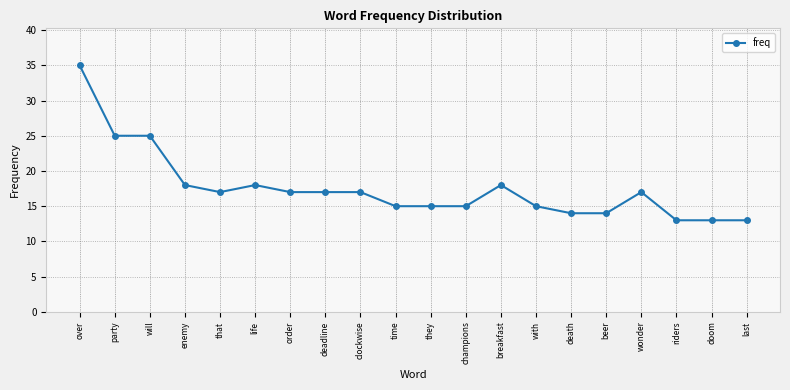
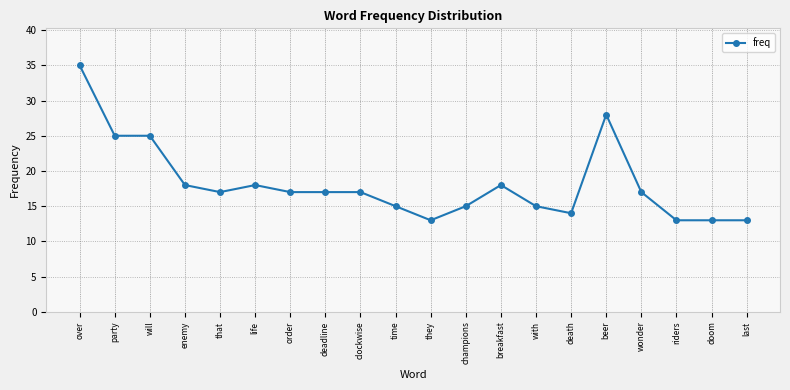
  {
    "over": 35,
    "party": 25,
    "will": 25,
    "enemy": 18,
    "that": 17,
    "life": 18,
    "order": 17,
    "deadline": 17,
    "clockwise": 17,
    "time": 15,
-   "they": 15,
+   "they": 13,
    "champions": 15,
    "breakfast": 18,
    "with": 15,
    "death": 14,
-   "beer": 14,
+   "beer": 28,
    "wonder": 17,
    "riders": 13,
    "doom": 13,
    "last": 13
  }
